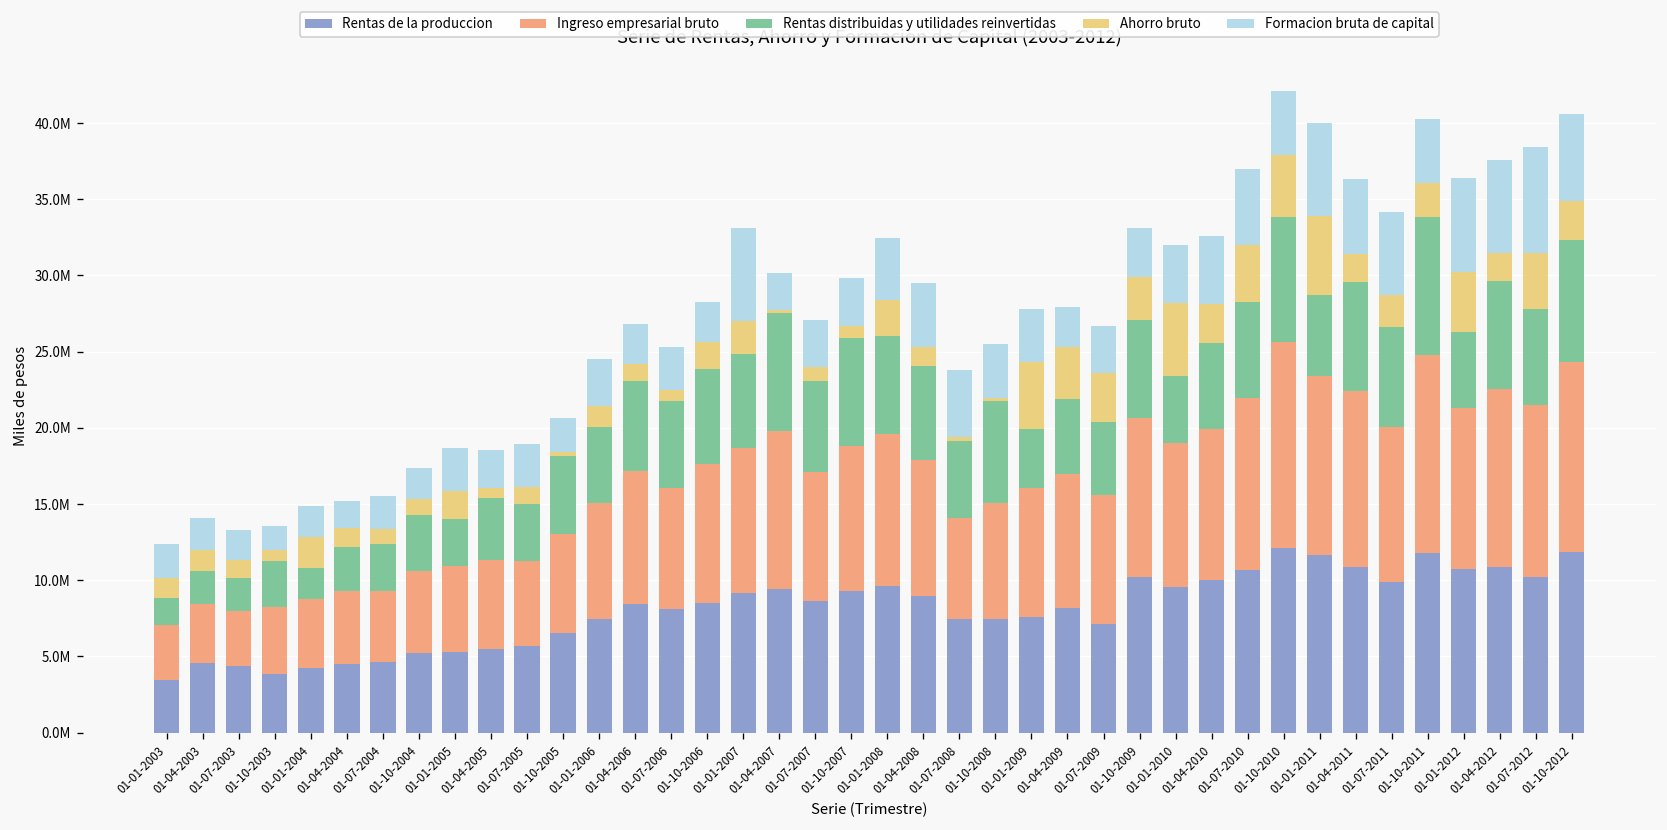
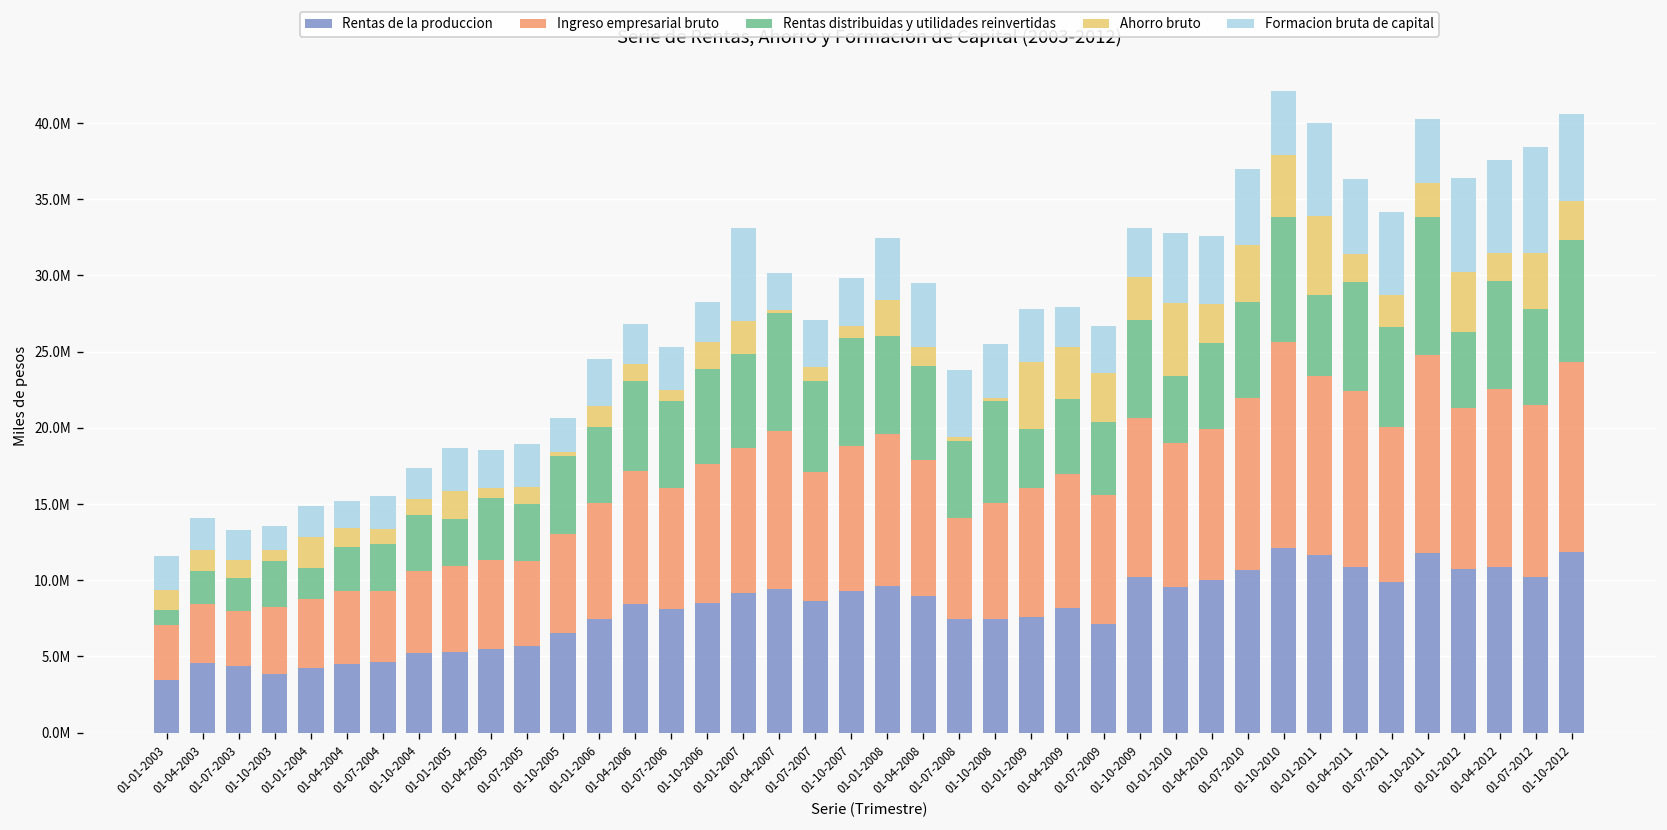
  {
    "Rentas de la produccion": {
      "01-01-2003": 3400000,
      "01-04-2003": 4600000,
      "01-07-2003": 4400000,
      "01-10-2003": 3800000,
      "01-01-2004": 4200000,
      "01-04-2004": 4500000,
      "01-07-2004": 4700000,
      "01-10-2004": 5200000,
      "01-01-2005": 5300000,
      "01-04-2005": 5500000,
      "01-07-2005": 5700000,
      "01-10-2005": 6500000,
      "01-01-2006": 7500000,
      "01-04-2006": 8400000,
      "01-07-2006": 8100000,
      "01-10-2006": 8500000,
      "01-01-2007": 9100000,
      "01-04-2007": 9400000,
      "01-07-2007": 8700000,
      "01-10-2007": 9300000,
      "01-01-2008": 9600000,
      "01-04-2008": 9000000,
      "01-07-2008": 7500000,
      "01-10-2008": 7400000,
      "01-01-2009": 7600000,
      "01-04-2009": 8200000,
      "01-07-2009": 7100000,
      "01-10-2009": 10200000,
      "01-01-2010": 9500000,
      "01-04-2010": 10000000,
      "01-07-2010": 10700000,
      "01-10-2010": 12100000,
      "01-01-2011": 11700000,
      "01-04-2011": 10800000,
      "01-07-2011": 9900000,
      "01-10-2011": 11800000,
      "01-01-2012": 10700000,
      "01-04-2012": 10800000,
      "01-07-2012": 10200000,
      "01-10-2012": 11800000
    },
    "Rentas distribuidas y utilidades reinvertidas": {
-     "01-01-2003": 1800000,
+     "01-01-2003": 1000000,
      "01-04-2003": 2200000,
      "01-07-2003": 2200000,
      "01-10-2003": 3000000,
      "01-01-2004": 2000000,
      "01-04-2004": 2800000,
      "01-07-2004": 3100000,
      "01-10-2004": 3700000,
      "01-01-2005": 3100000,
      "01-04-2005": 4100000,
      "01-07-2005": 3700000,
      "01-10-2005": 5100000,
      "01-01-2006": 5000000,
      "01-04-2006": 5900000,
      "01-07-2006": 5700000,
      "01-10-2006": 6200000,
      "01-01-2007": 6200000,
      "01-04-2007": 7700000,
      "01-07-2007": 6000000,
      "01-10-2007": 7100000,
      "01-01-2008": 6500000,
      "01-04-2008": 6200000,
      "01-07-2008": 5100000,
      "01-10-2008": 6700000,
      "01-01-2009": 3800000,
      "01-04-2009": 4900000,
      "01-07-2009": 4800000,
      "01-10-2009": 6500000,
      "01-01-2010": 4400000,
      "01-04-2010": 5700000,
      "01-07-2010": 6300000,
      "01-10-2010": 8200000,
      "01-01-2011": 5300000,
      "01-04-2011": 7100000,
      "01-07-2011": 6500000,
      "01-10-2011": 9000000,
      "01-01-2012": 5000000,
      "01-04-2012": 7100000,
      "01-07-2012": 6300000,
      "01-10-2012": 8000000
    },
    "Formacion bruta de capital": {
      "01-01-2003": 2200000,
      "01-04-2003": 2000000,
      "01-07-2003": 2000000,
      "01-10-2003": 1600000,
      "01-01-2004": 2000000,
      "01-04-2004": 1800000,
      "01-07-2004": 2200000,
      "01-10-2004": 2000000,
      "01-01-2005": 2800000,
      "01-04-2005": 2500000,
      "01-07-2005": 2800000,
      "01-10-2005": 2200000,
      "01-01-2006": 3100000,
      "01-04-2006": 2600000,
      "01-07-2006": 2800000,
      "01-10-2006": 2700000,
      "01-01-2007": 6100000,
      "01-04-2007": 2500000,
      "01-07-2007": 3100000,
      "01-10-2007": 3200000,
      "01-01-2008": 4000000,
      "01-04-2008": 4200000,
      "01-07-2008": 4400000,
      "01-10-2008": 3500000,
      "01-01-2009": 3500000,
      "01-04-2009": 2600000,
      "01-07-2009": 3100000,
      "01-10-2009": 3200000,
-     "01-01-2010": 3800000,
+     "01-01-2010": 4600000,
      "01-04-2010": 4500000,
      "01-07-2010": 5000000,
      "01-10-2010": 4200000,
      "01-01-2011": 6100000,
      "01-04-2011": 5000000,
      "01-07-2011": 5400000,
      "01-10-2011": 4200000,
      "01-01-2012": 6200000,
      "01-04-2012": 6100000,
      "01-07-2012": 7000000,
      "01-10-2012": 5700000
    }
  }
